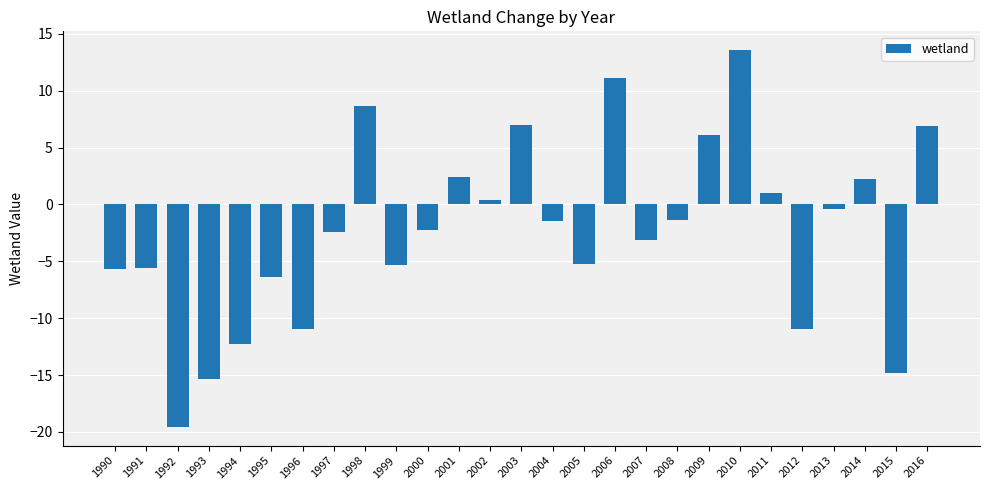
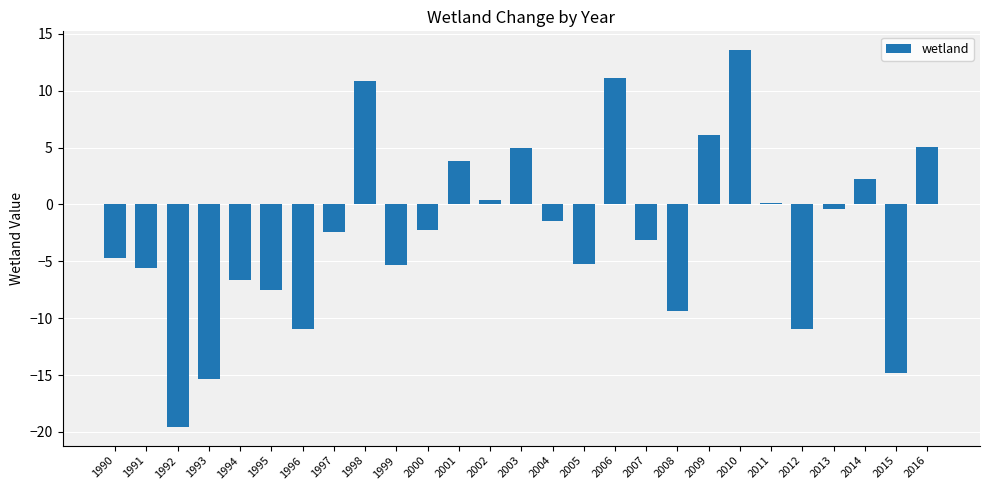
  {
-   "1990": -5.7,
+   "1990": -4.7,
    "1991": -5.6,
    "1992": -19.5,
    "1993": -15.3,
-   "1994": -12.3,
-   "1995": -6.4,
+   "1994": -6.7,
+   "1995": -7.5,
    "1996": -10.9,
    "1997": -2.4,
-   "1998": 8.6,
+   "1998": 10.9,
    "1999": -5.4,
    "2000": -2.3,
-   "2001": 2.4,
+   "2001": 3.8,
    "2002": 0.4,
-   "2003": 7,
+   "2003": 5,
    "2004": -1.4,
    "2005": -5.2,
    "2006": 11.1,
    "2007": -3.1,
-   "2008": -1.4,
+   "2008": -9.4,
    "2009": 6.1,
    "2010": 13.6,
-   "2011": 1.0,
+   "2011": 0.2,
    "2012": -11.0,
    "2013": -0.4,
    "2014": 2.2,
    "2015": -14.8,
-   "2016": 6.9
+   "2016": 5.1
  }
